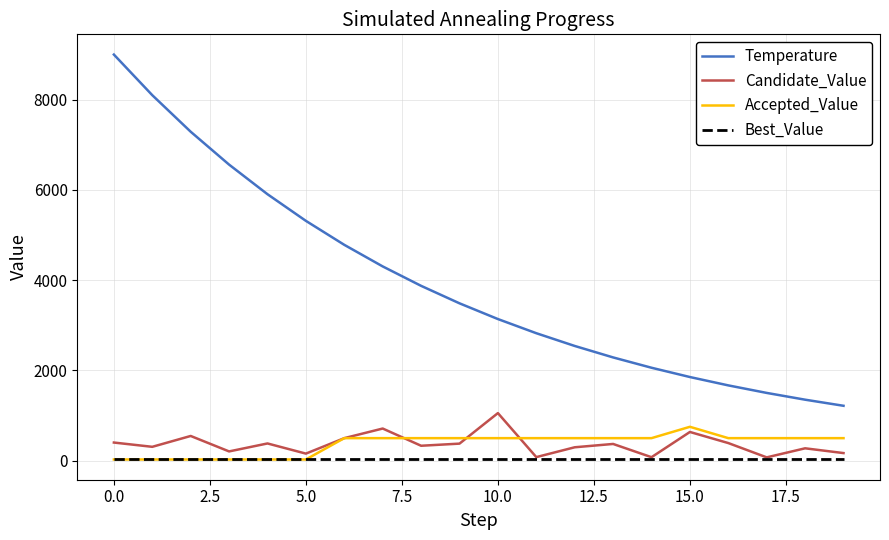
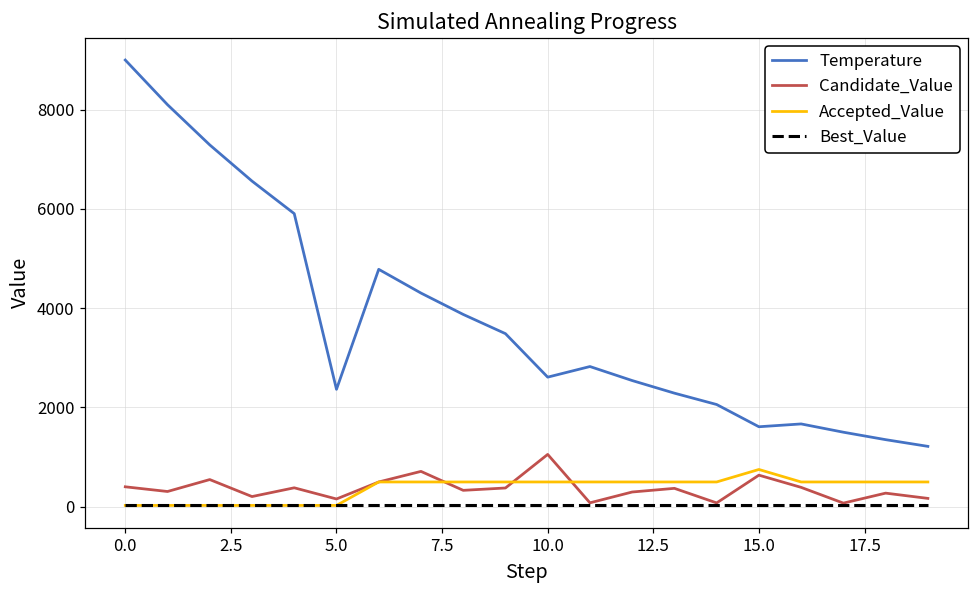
  {
    "Temperature": {
      "0.0": 9000,
-     "5.0": 5300,
-     "10.0": 3100,
-     "15.0": 1900
+     "5.0": 2400,
+     "10.0": 2600,
+     "15.0": 1600
    },
    "Candidate_Value": {
      "0.0": 400,
      "5.0": 200,
      "10.0": 1100,
      "15.0": 600
    },
    "Accepted_Value": {
      "10.0": 500,
      "15.0": 800
    },
    "Best_Value": {
      "10.0": 0,
      "15.0": 0
    }
  }
